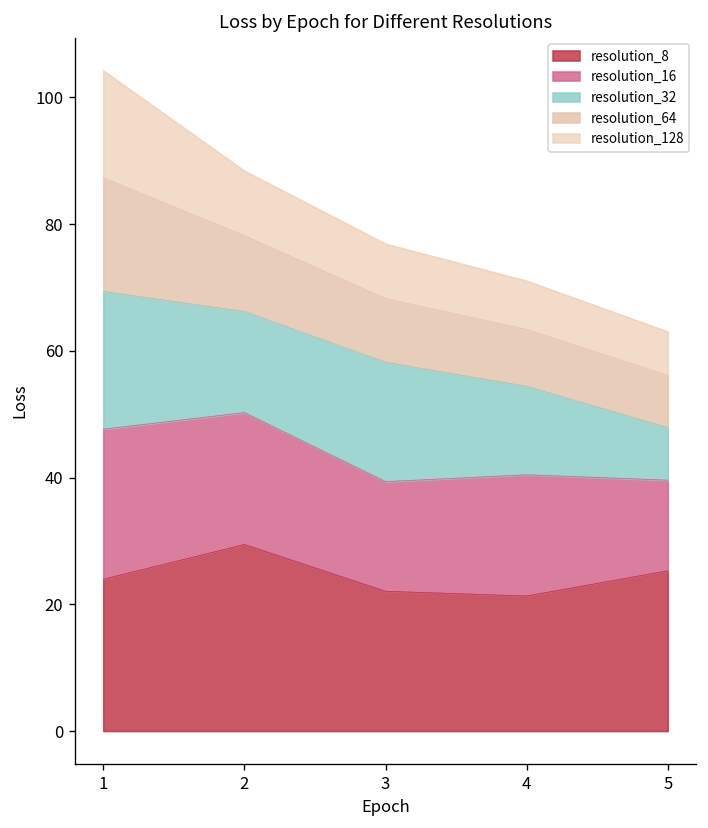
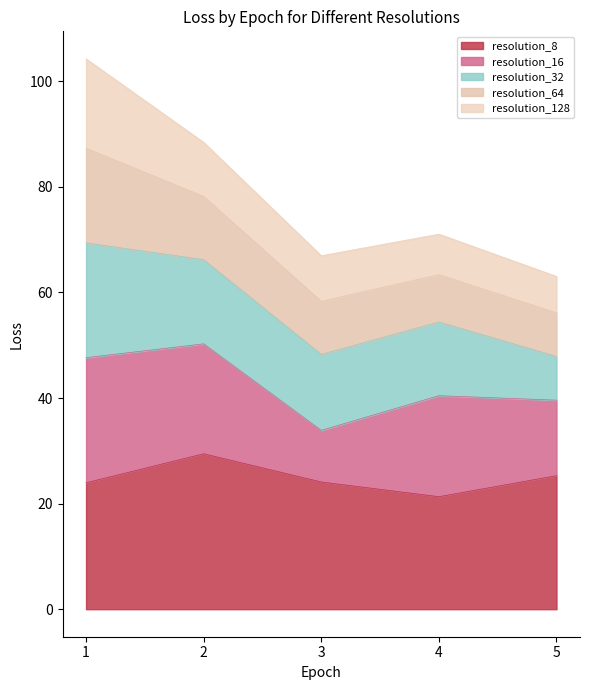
  {
    "resolution_8": {
      "1": 24,
      "2": 29,
-     "3": 22,
+     "3": 24,
      "4": 21,
      "5": 25
    },
    "resolution_16": {
      "1": 24,
      "2": 21,
-     "3": 17,
+     "3": 10,
      "4": 19,
      "5": 14
    },
    "resolution_32": {
      "1": 22,
      "2": 16,
-     "3": 19,
+     "3": 14,
      "4": 14,
      "5": 8
    }
  }
